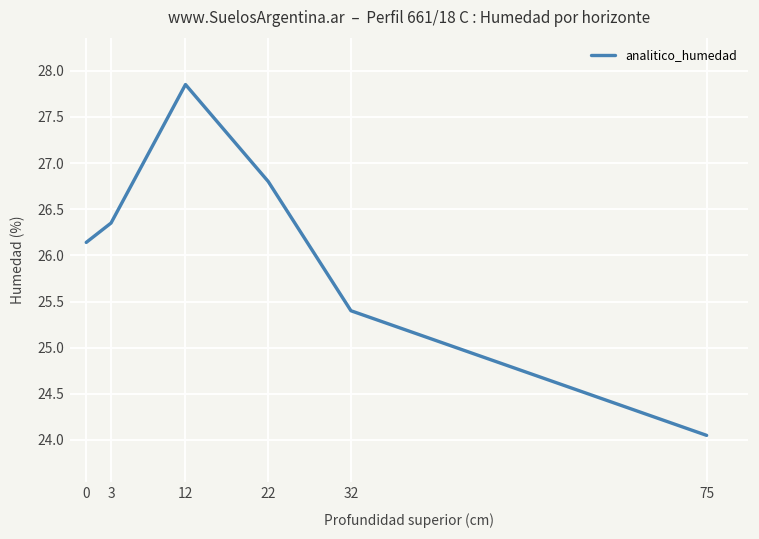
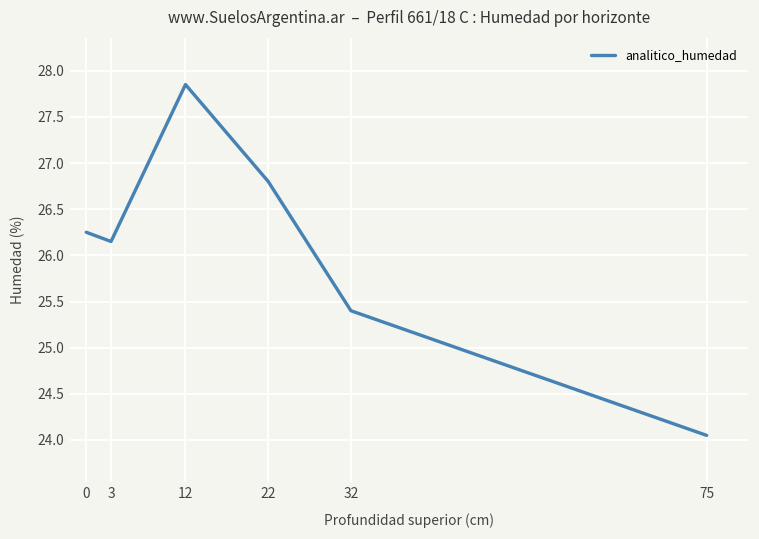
  {
-   "0": 26.1,
-   "3": 26.4,
+   "0": 26.3,
+   "3": 26.2,
    "12": 27.9,
    "22": 26.8,
    "32": 25.4,
    "75": 24.1
  }
